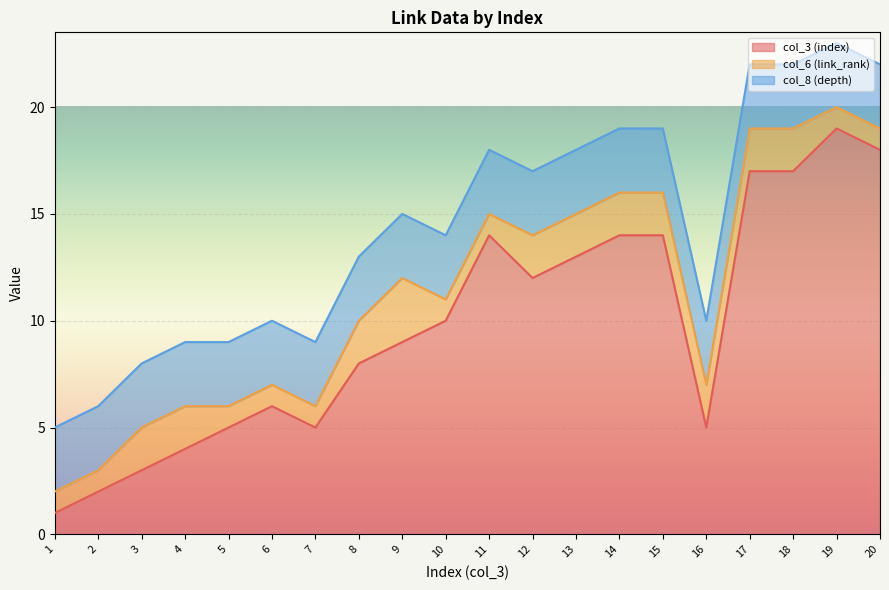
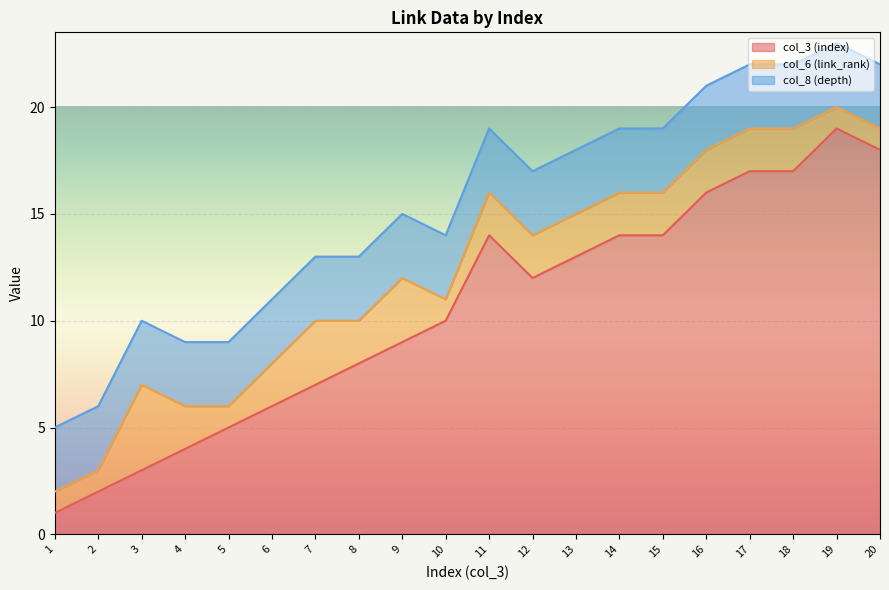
  {
    "col_3 (index)": {
      "1": 1,
      "2": 2,
      "3": 3,
      "4": 4,
      "5": 5,
      "6": 6,
-     "7": 5,
+     "7": 7,
      "8": 8,
      "9": 9,
      "10": 10,
      "11": 14,
      "12": 12,
      "13": 13,
      "14": 14,
      "15": 14,
-     "16": 5,
+     "16": 16,
      "17": 17,
      "18": 17,
      "19": 19,
      "20": 18
    },
    "col_6 (link_rank)": {
      "1": 1,
      "2": 1,
-     "3": 2,
+     "3": 4,
      "4": 2,
      "5": 1,
-     "6": 1,
-     "7": 1,
+     "6": 2,
+     "7": 3,
      "8": 2,
      "9": 3,
      "10": 1,
-     "11": 1,
+     "11": 2,
      "12": 2,
      "13": 2,
      "14": 2,
      "15": 2,
      "16": 2,
      "17": 2,
      "18": 2,
      "19": 1,
      "20": 1
    },
    "col_8 (depth)": {
      "1": 3,
      "2": 3,
      "3": 3,
      "4": 3,
      "5": 3,
      "6": 3,
      "7": 3,
      "8": 3,
      "9": 3,
      "10": 3,
      "11": 3,
      "12": 3,
      "13": 3,
      "14": 3,
      "15": 3,
      "16": 3,
      "20": 3
    }
  }
